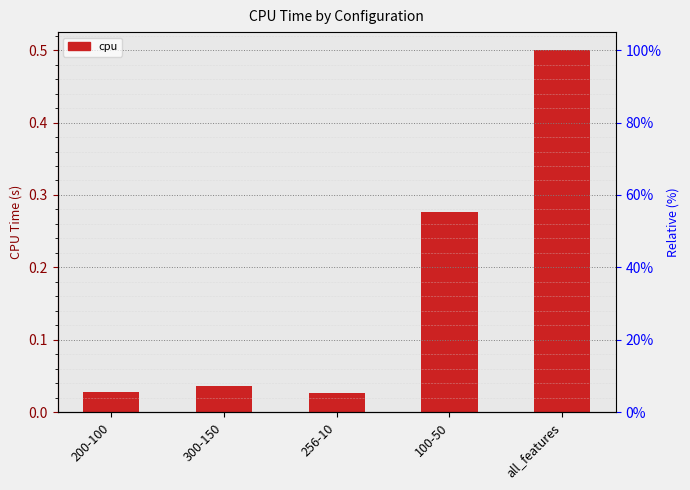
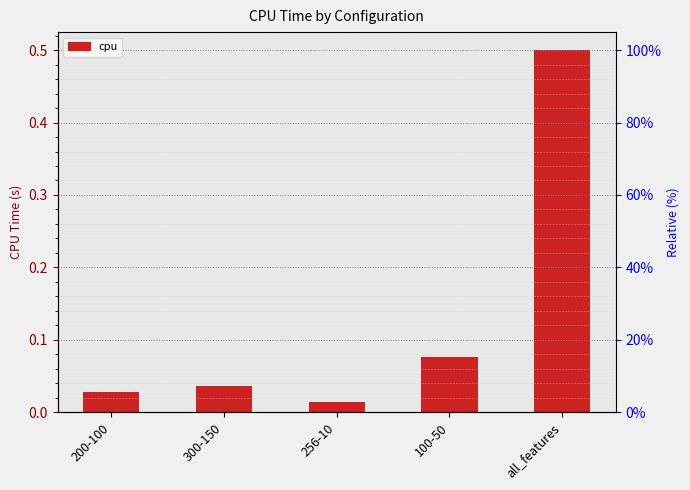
  {
    "200-100": 0.03,
    "300-150": 0.04,
-   "256-10": 0.03,
-   "100-50": 0.28,
+   "256-10": 0.01,
+   "100-50": 0.08,
    "all_features": 0.50
  }
